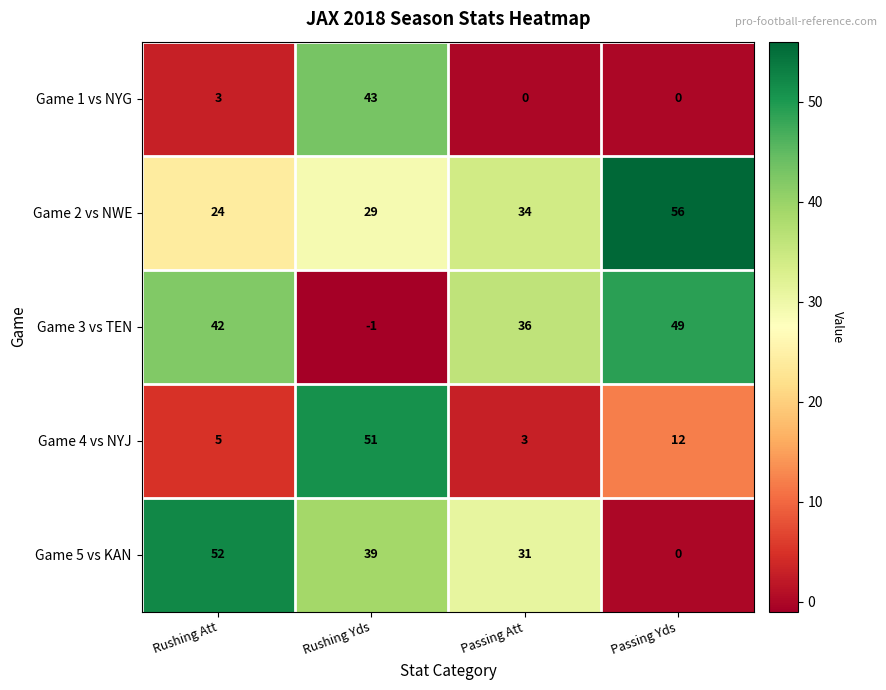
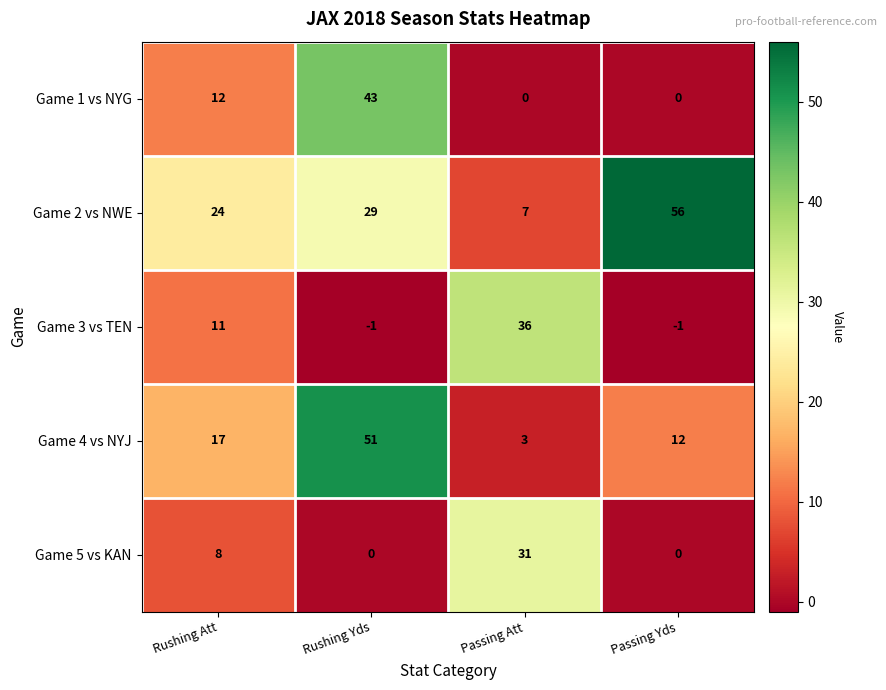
  {
    "Game 1 vs NYG": {
-     "Rushing Att": 3,
+     "Rushing Att": 12,
      "Rushing Yds": 43,
      "Passing Att": 0,
      "Passing Yds": 0
    },
    "Game 2 vs NWE": {
      "Rushing Att": 24,
      "Rushing Yds": 29,
-     "Passing Att": 34,
+     "Passing Att": 7,
      "Passing Yds": 56
    },
    "Game 3 vs TEN": {
-     "Rushing Att": 42,
+     "Rushing Att": 11,
      "Rushing Yds": -1,
      "Passing Att": 36,
-     "Passing Yds": 49
+     "Passing Yds": -1
    },
    "Game 4 vs NYJ": {
-     "Rushing Att": 5,
+     "Rushing Att": 17,
      "Rushing Yds": 51,
      "Passing Att": 3,
      "Passing Yds": 12
    },
    "Game 5 vs KAN": {
-     "Rushing Att": 52,
-     "Rushing Yds": 39,
+     "Rushing Att": 8,
+     "Rushing Yds": 0,
      "Passing Att": 31,
      "Passing Yds": 0
    }
  }
